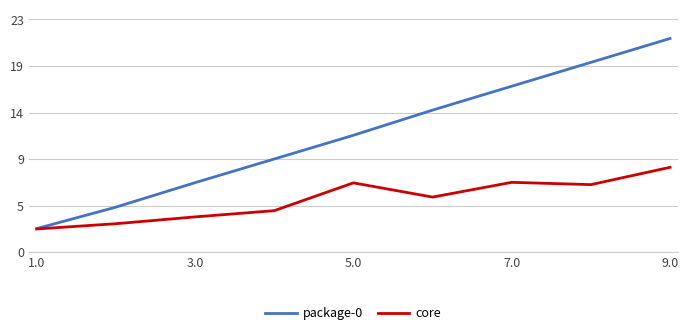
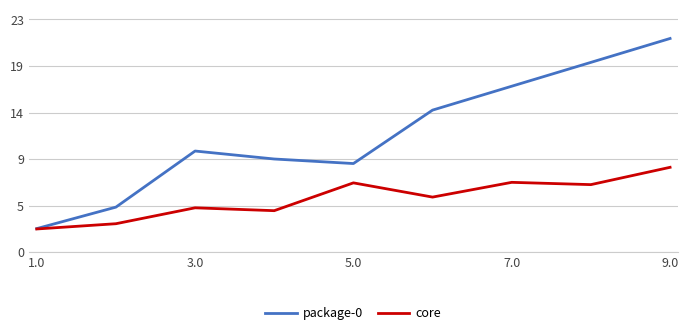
  {
    "package-0": {
-     "3.0": 7,
-     "5.0": 12,
+     "3.0": 10,
+     "5.0": 9,
      "7.0": 17,
      "9.0": 22
    },
    "core": {
-     "3.0": 3.6,
+     "3.0": 4.5,
      "5.0": 7,
      "7.0": 7,
      "9.0": 9
    }
  }
